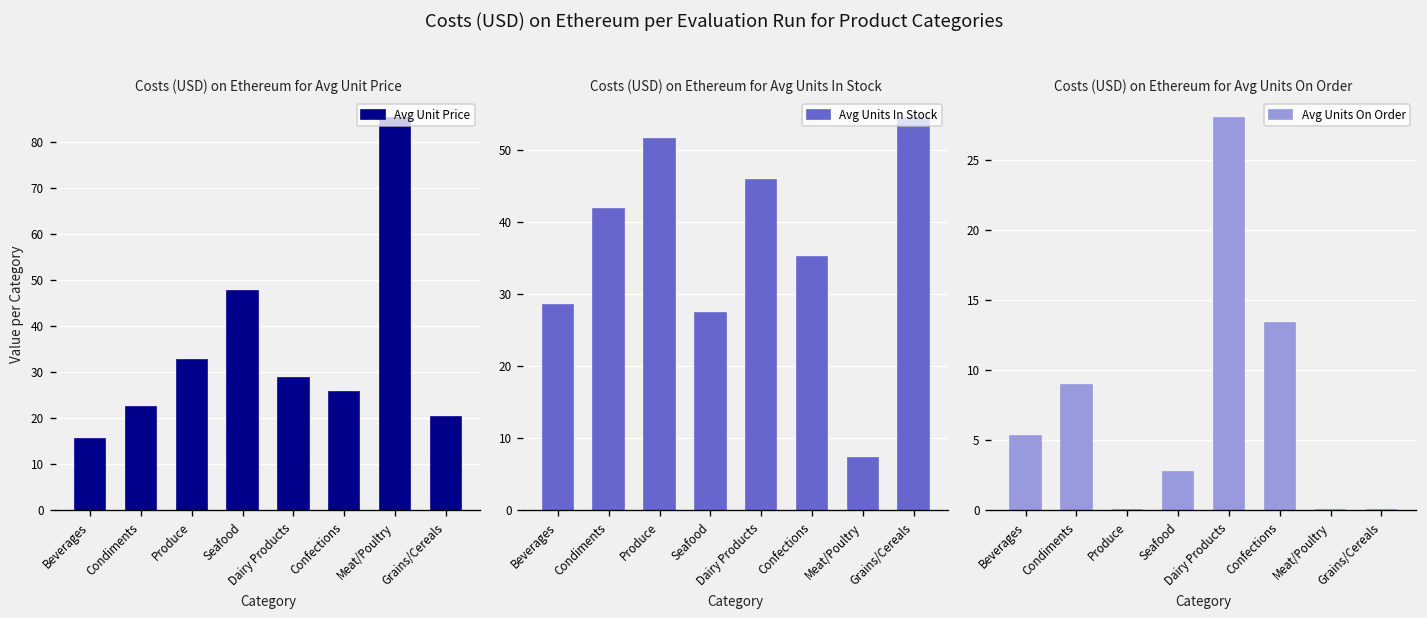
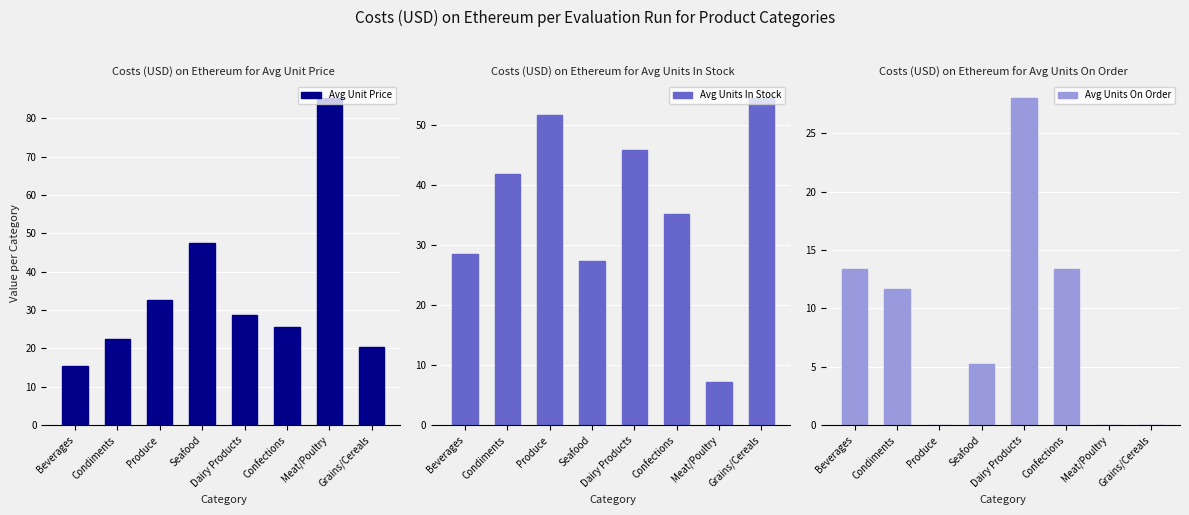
  {
    "Costs (USD) on Ethereum for Avg Unit Price": {
      "Beverages": 16,
      "Condiments": 22,
      "Produce": 33,
      "Seafood": 48,
      "Dairy Products": 29,
      "Confections": 26,
      "Grains/Cereals": 20
    },
    "Costs (USD) on Ethereum for Avg Units In Stock": {
      "Beverages": 29,
      "Condiments": 42,
      "Produce": 52,
      "Seafood": 27,
      "Dairy Products": 46,
      "Confections": 35,
      "Meat/Poultry": 7
    },
    "Costs (USD) on Ethereum for Avg Units On Order": {
-     "Beverages": 5.3,
-     "Condiments": 8.9,
+     "Beverages": 13.3,
+     "Condiments": 11.7,
      "Produce": 0.0,
-     "Seafood": 2.7,
+     "Seafood": 5.2,
      "Dairy Products": 28.0,
      "Confections": 13.3,
      "Meat/Poultry": 0.0,
      "Grains/Cereals": 0.0
    }
  }
